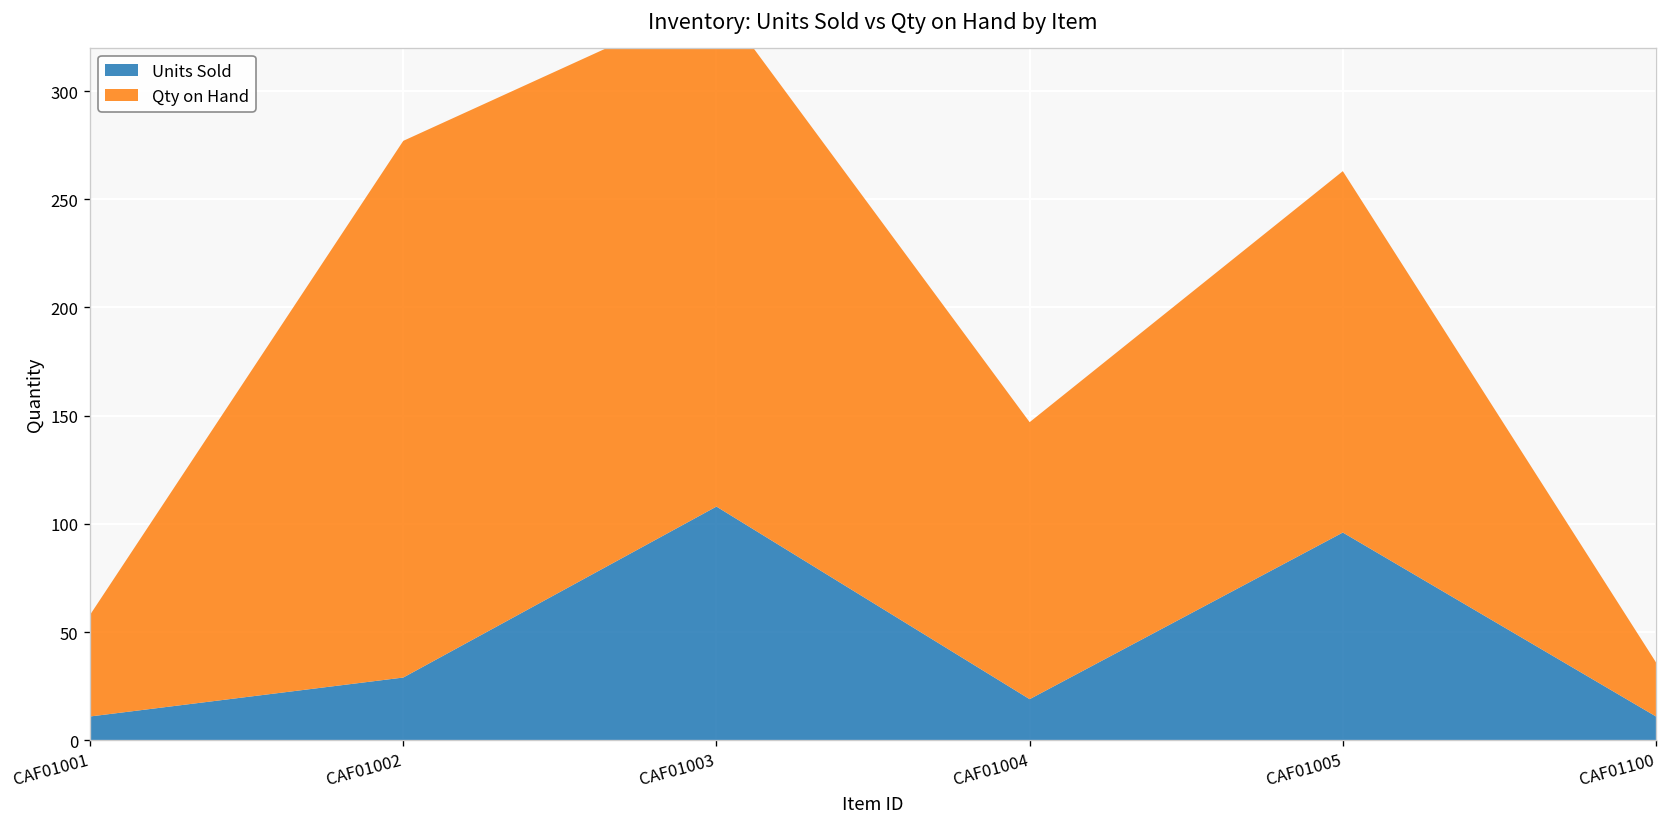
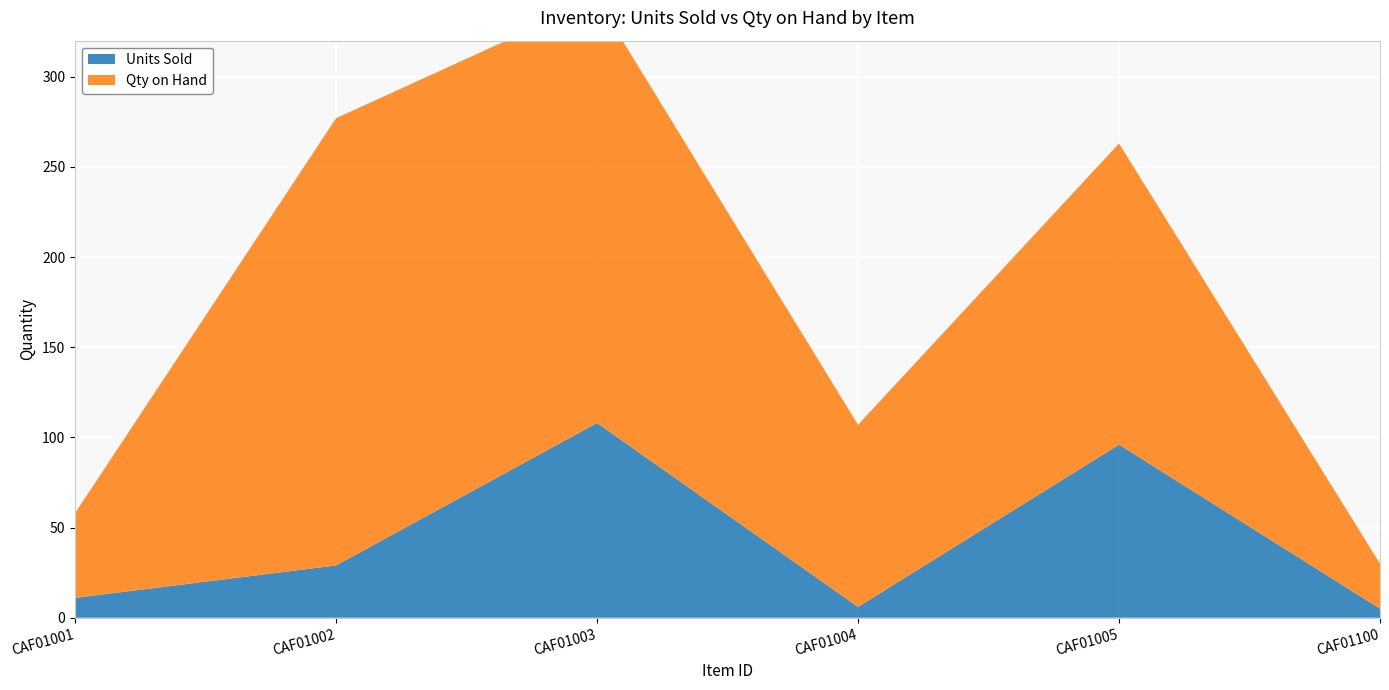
  {
    "Units Sold": {
      "CAF01001": 11,
      "CAF01002": 29,
      "CAF01003": 108,
-     "CAF01004": 19,
+     "CAF01004": 6,
      "CAF01005": 96,
-     "CAF01100": 11
+     "CAF01100": 5
    },
    "Qty on Hand": {
      "CAF01001": 47,
      "CAF01002": 248,
-     "CAF01004": 128,
+     "CAF01004": 101,
      "CAF01005": 167,
      "CAF01100": 25
    }
  }
